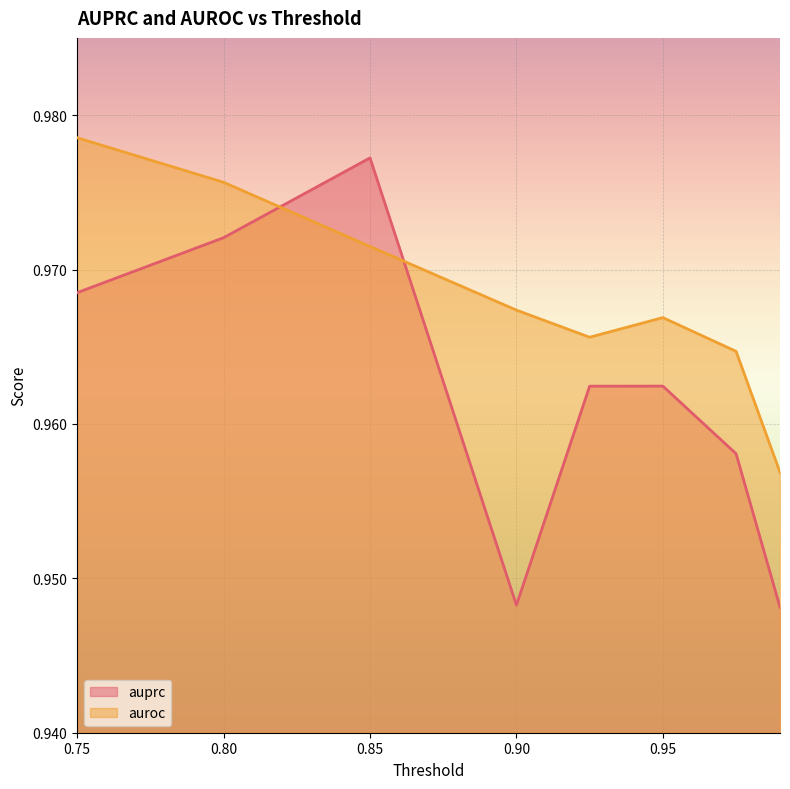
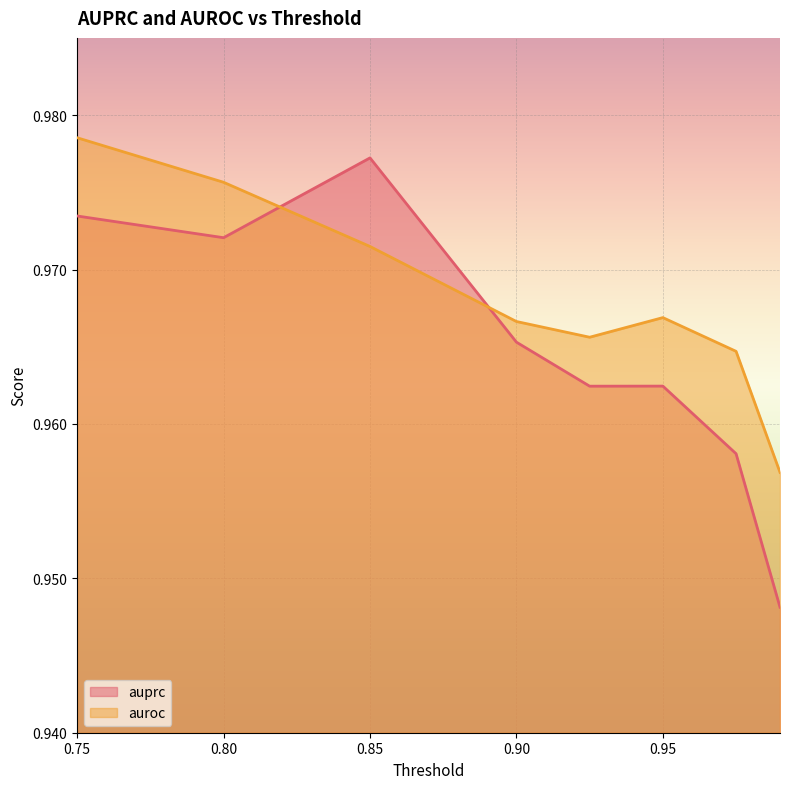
  {
    "auprc": {
-     "0.75": 0.9685,
+     "0.75": 0.9735,
      "0.80": 0.9721,
      "0.85": 0.9772,
-     "0.90": 0.9483,
+     "0.90": 0.9653,
      "0.95": 0.9624
    },
    "auroc": {
      "0.75": 0.9785,
      "0.80": 0.9756,
      "0.85": 0.9715,
-     "0.90": 0.9674,
+     "0.90": 0.9666,
      "0.95": 0.9669
    }
  }
